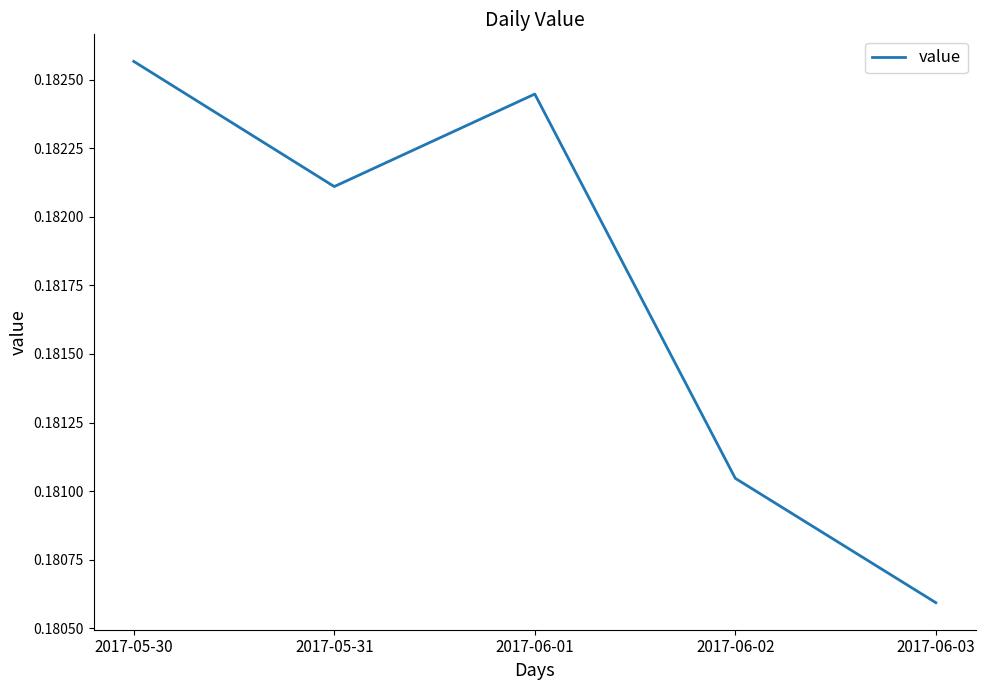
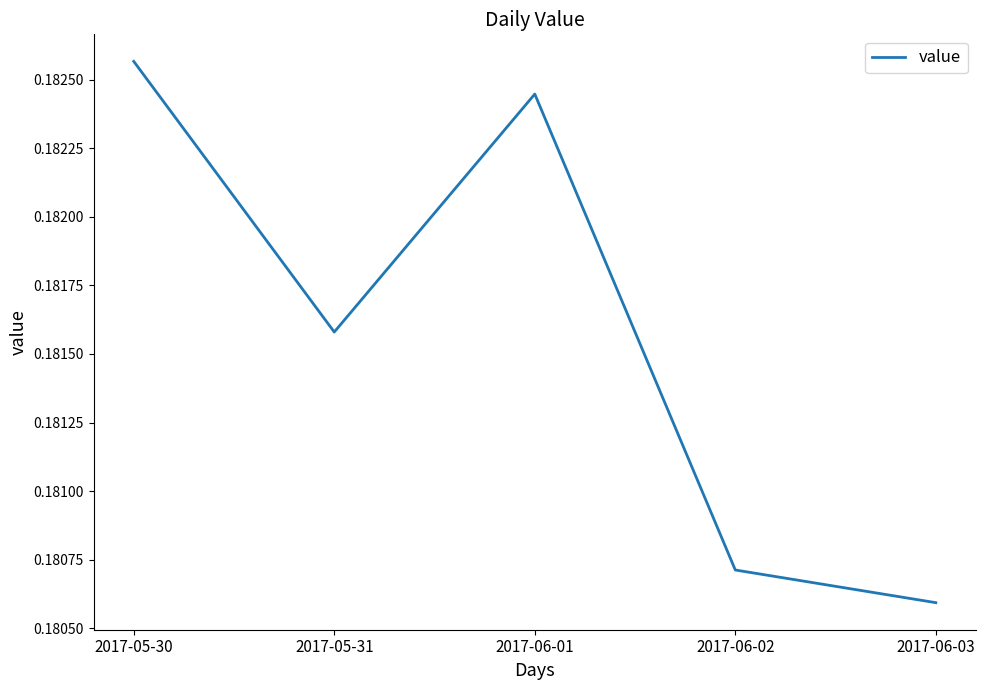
  {
    "2017-05-30": 0.18257,
-   "2017-05-31": 0.18211,
+   "2017-05-31": 0.18158,
    "2017-06-01": 0.18245,
-   "2017-06-02": 0.18105,
+   "2017-06-02": 0.18071,
    "2017-06-03": 0.18059
  }
